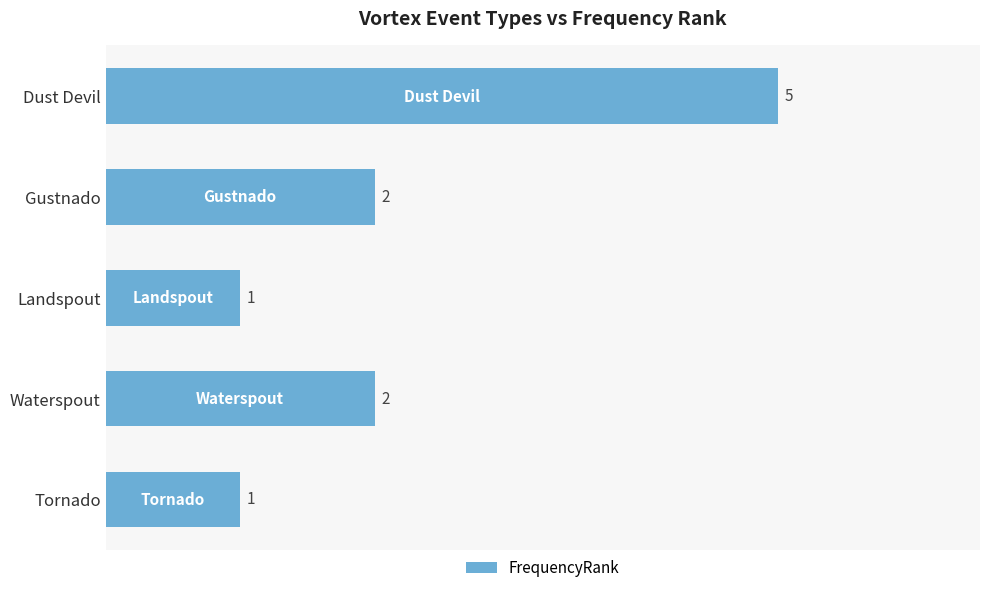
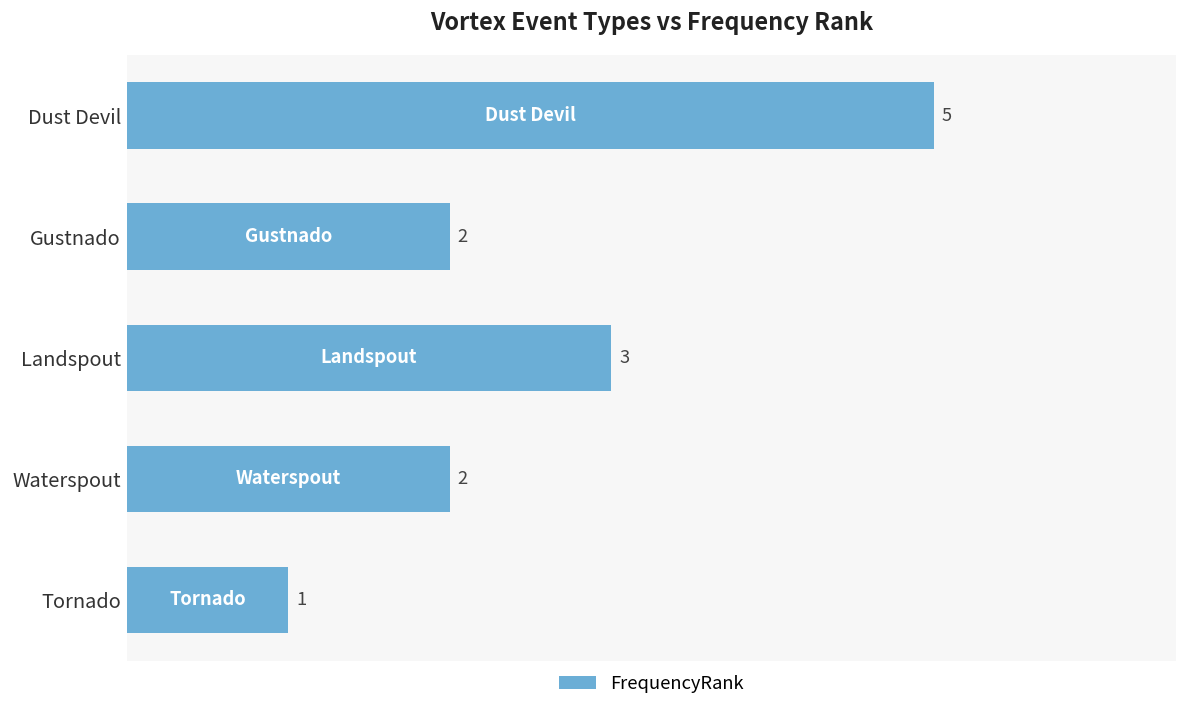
  {
    "Dust Devil": 5,
    "Gustnado": 2,
-   "Landspout": 1,
+   "Landspout": 3,
    "Waterspout": 2,
    "Tornado": 1
  }
